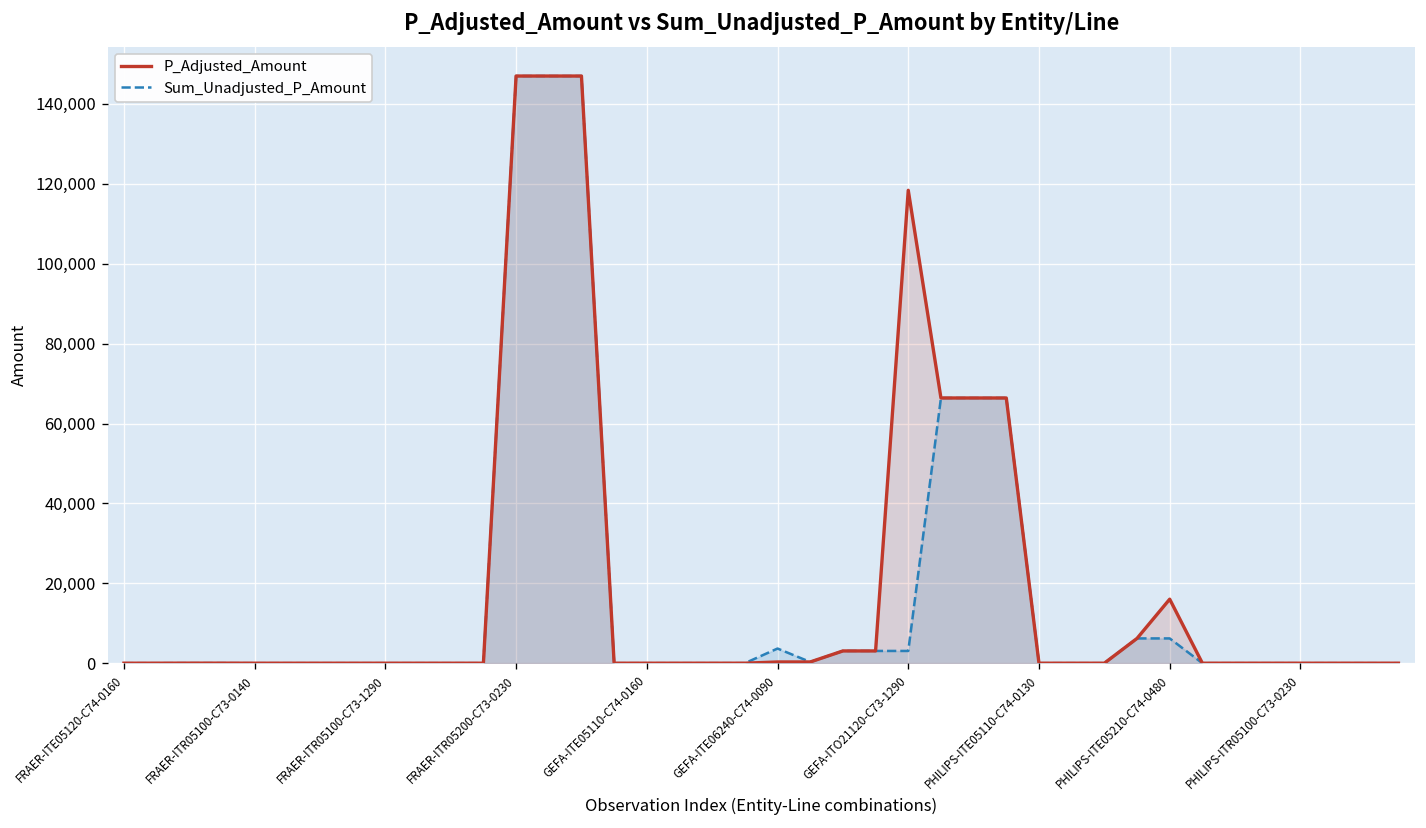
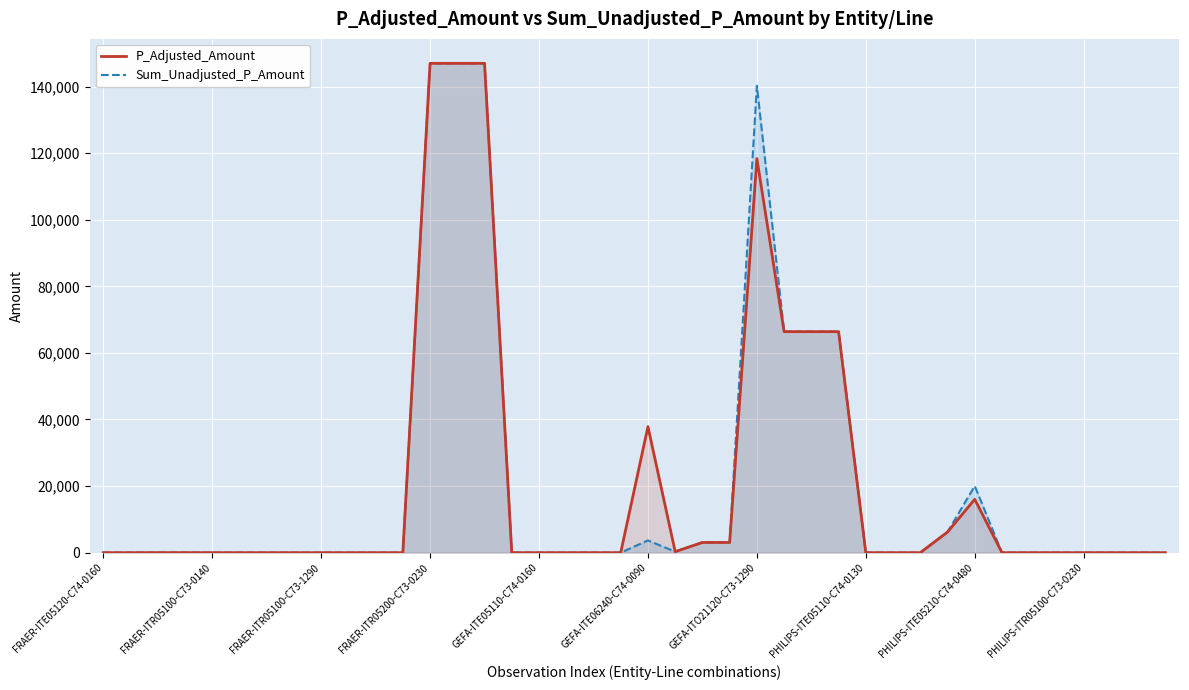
  {
    "P_Adjusted_Amount": {
-     "GEFA-ITE06240-C74-0090": "0",
+     "GEFA-ITE06240-C74-0090": "38,000",
      "GEFA-ITO21120-C73-1290": "118,000",
      "PHILIPS-ITE05210-C74-0480": "16,000"
    },
    "Sum_Unadjusted_P_Amount": {
      "GEFA-ITE06240-C74-0090": "4,000",
-     "GEFA-ITO21120-C73-1290": "3,000",
-     "PHILIPS-ITE05210-C74-0480": "6,000"
+     "GEFA-ITO21120-C73-1290": "140,000",
+     "PHILIPS-ITE05210-C74-0480": "20,000"
    }
  }
